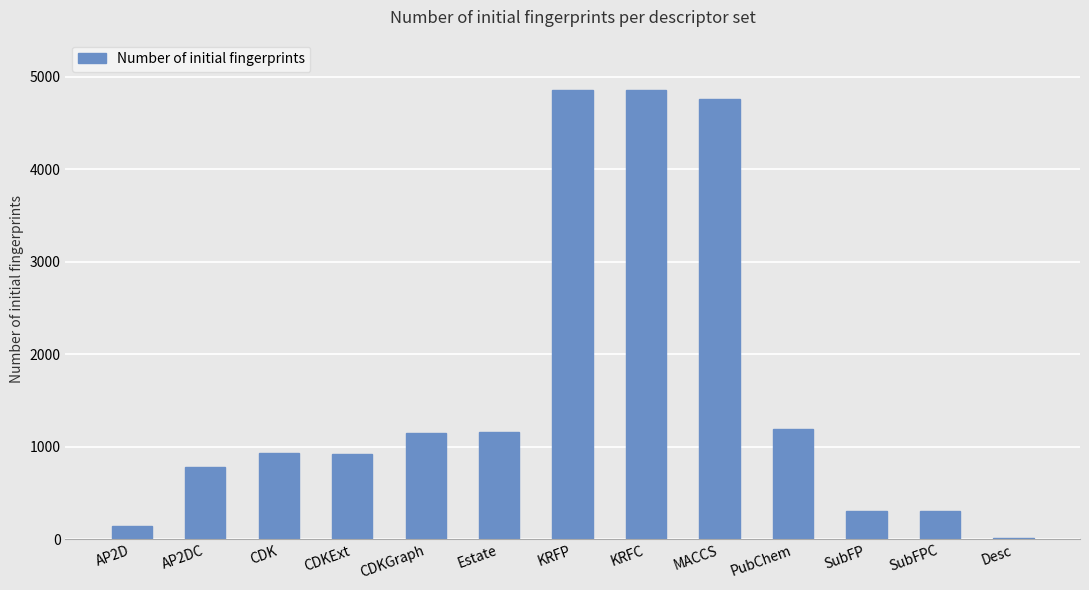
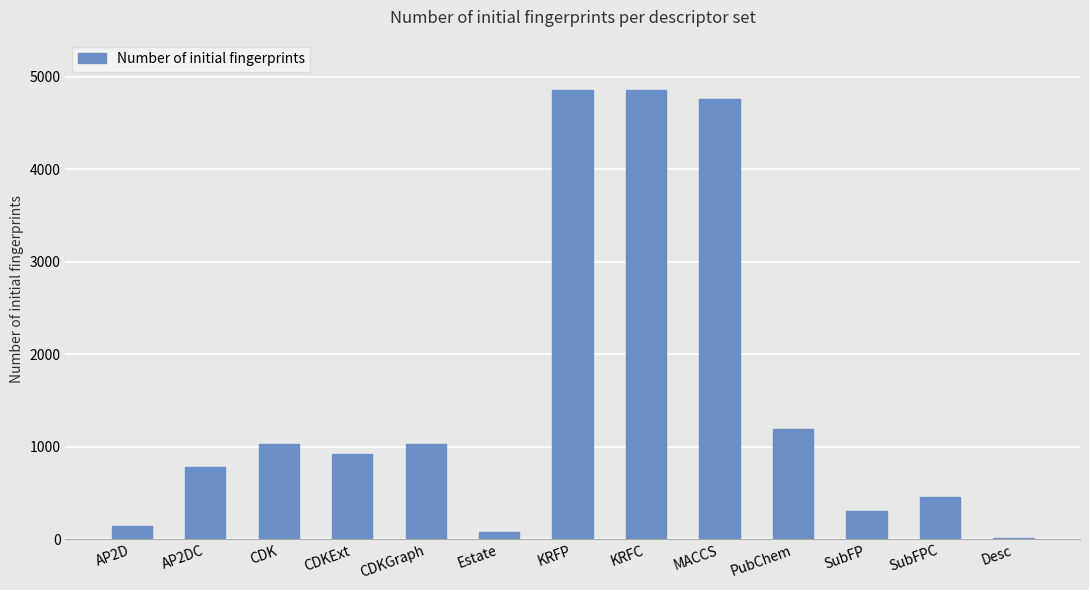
  {
    "AP2D": 100,
    "AP2DC": 800,
-   "CDK": 900,
+   "CDK": 1000,
    "CDKExt": 900,
-   "CDKGraph": 1200,
-   "Estate": 1200,
+   "CDKGraph": 1000,
+   "Estate": 100,
    "KRFP": 4900,
    "KRFC": 4900,
    "MACCS": 4800,
    "PubChem": 1200,
    "SubFP": 300,
-   "SubFPC": 300
+   "SubFPC": 500
  }
